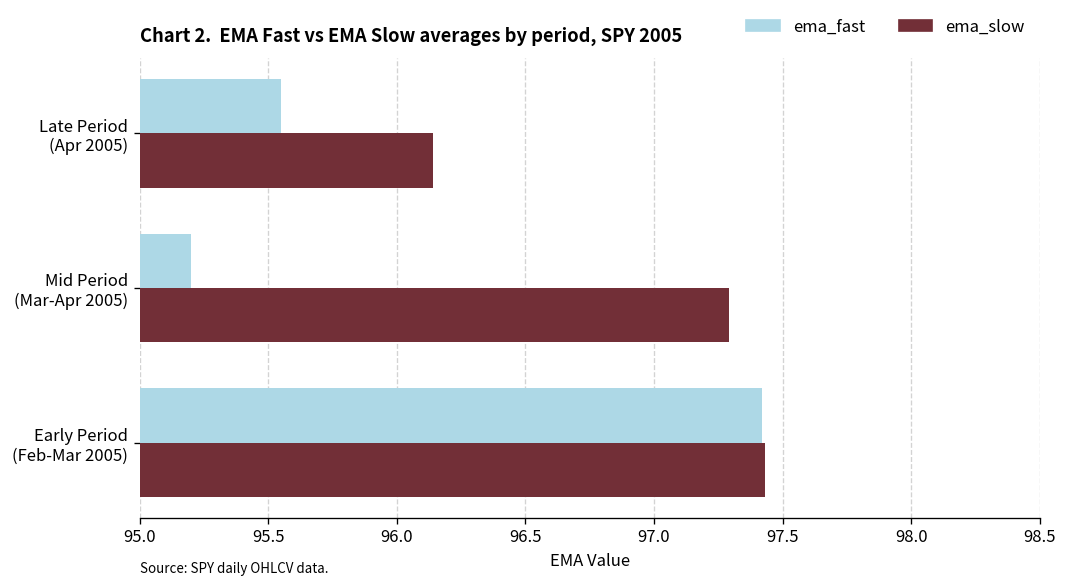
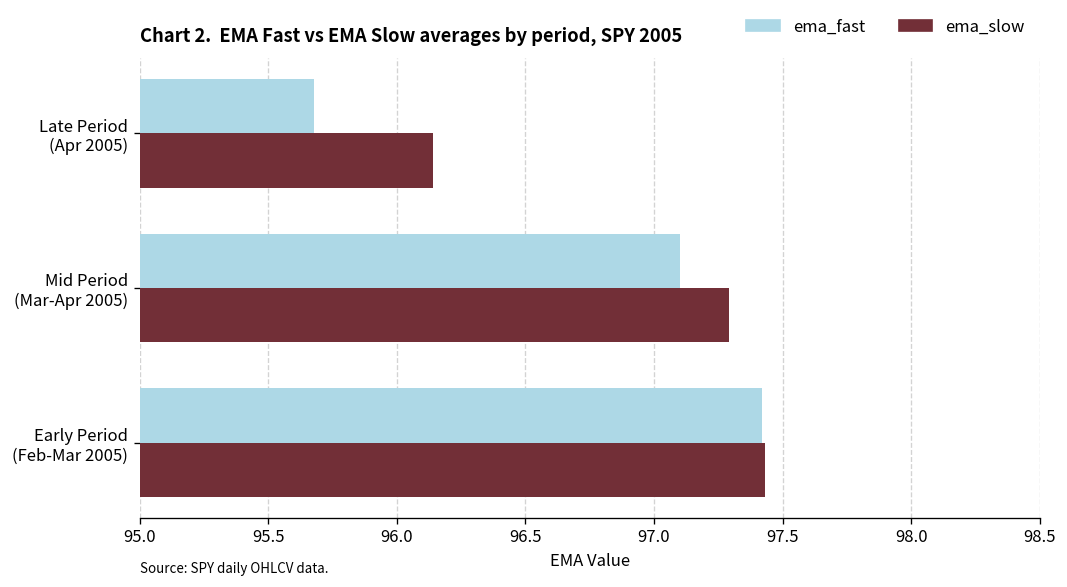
  {
    "ema_fast": {
-     "Late Period (Apr 2005)": 95.55,
-     "Mid Period (Mar-Apr 2005)": 95.2,
+     "Late Period (Apr 2005)": 95.68,
+     "Mid Period (Mar-Apr 2005)": 97.1,
      "Early Period (Feb-Mar 2005)": 97.42
    },
    "ema_slow": {
      "Late Period (Apr 2005)": 96.14,
      "Mid Period (Mar-Apr 2005)": 97.29,
      "Early Period (Feb-Mar 2005)": 97.43
    }
  }
